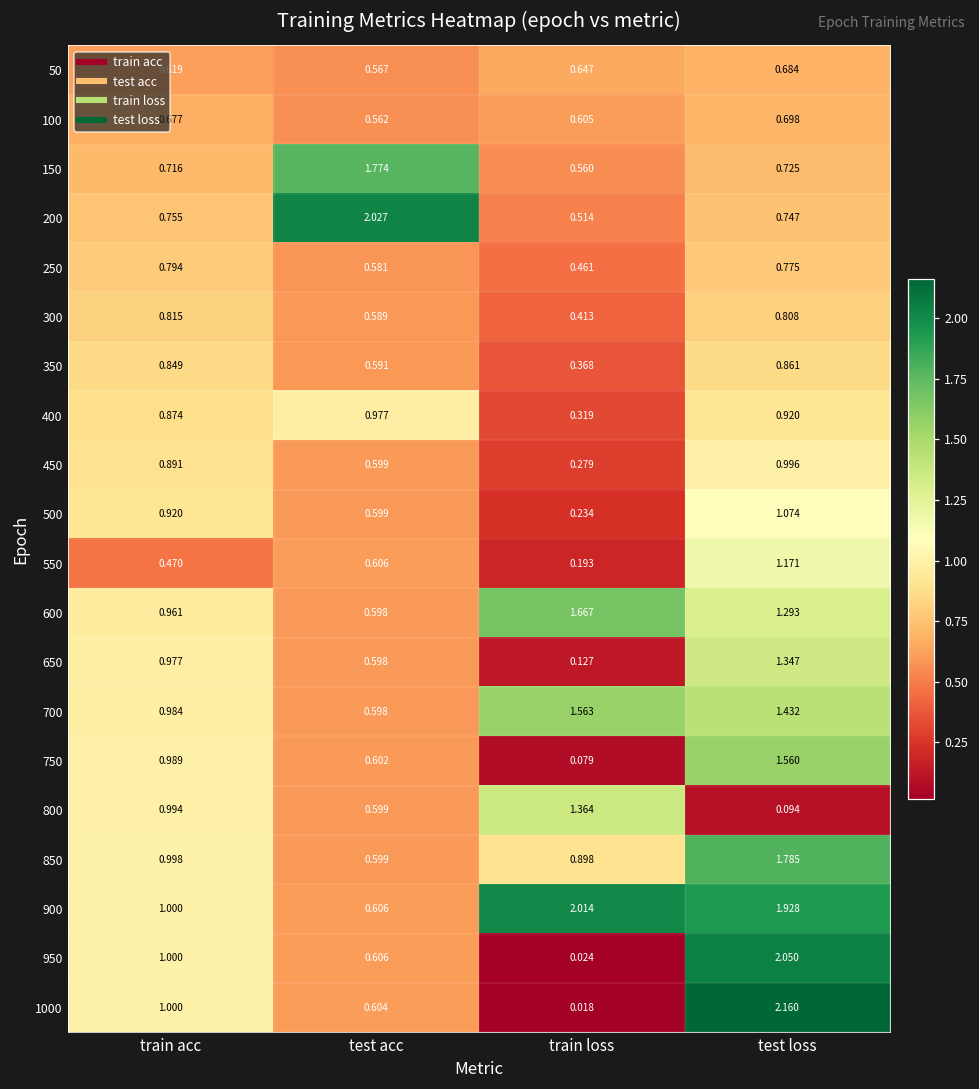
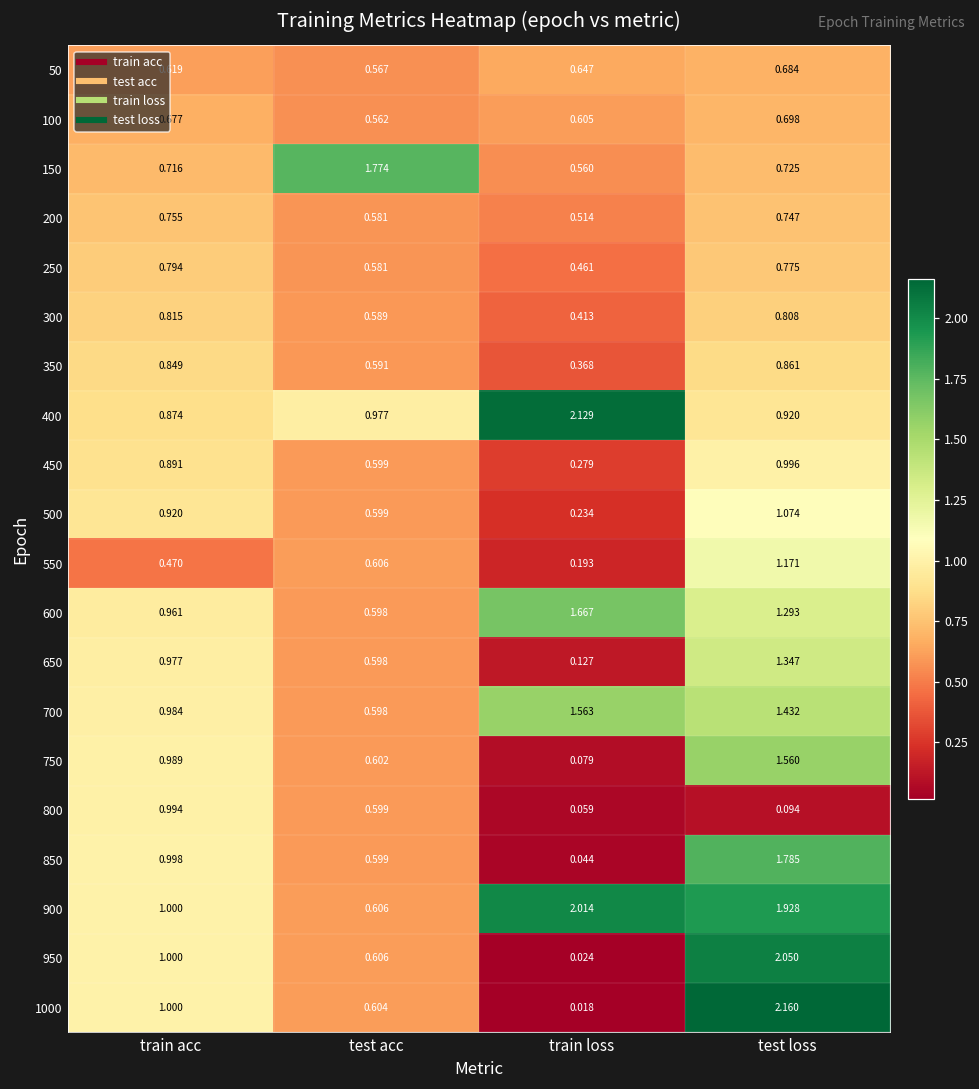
  {
    "50": {
      "test acc": 0.567,
      "train loss": 0.647,
      "test loss": 0.684
    },
    "100": {
      "test acc": 0.562,
      "train loss": 0.605,
      "test loss": 0.698
    },
    "150": {
      "train acc": 0.716,
      "test acc": 1.774,
      "train loss": 0.560,
      "test loss": 0.725
    },
    "200": {
      "train acc": 0.755,
-     "test acc": 2.027,
+     "test acc": 0.581,
      "train loss": 0.514,
      "test loss": 0.747
    },
    "250": {
      "train acc": 0.794,
      "test acc": 0.581,
      "train loss": 0.461,
      "test loss": 0.775
    },
    "300": {
      "train acc": 0.815,
      "test acc": 0.589,
      "train loss": 0.413,
      "test loss": 0.808
    },
    "350": {
      "train acc": 0.849,
      "test acc": 0.591,
      "train loss": 0.368,
      "test loss": 0.861
    },
    "400": {
      "train acc": 0.874,
      "test acc": 0.977,
-     "train loss": 0.319,
+     "train loss": 2.129,
      "test loss": 0.920
    },
    "450": {
      "train acc": 0.891,
      "test acc": 0.599,
      "train loss": 0.279,
      "test loss": 0.996
    },
    "500": {
      "train acc": 0.920,
      "test acc": 0.599,
      "train loss": 0.234,
      "test loss": 1.074
    },
    "550": {
      "train acc": 0.470,
      "test acc": 0.606,
      "train loss": 0.193,
      "test loss": 1.171
    },
    "600": {
      "train acc": 0.961,
      "test acc": 0.598,
      "train loss": 1.667,
      "test loss": 1.293
    },
    "650": {
      "train acc": 0.977,
      "test acc": 0.598,
      "train loss": 0.127,
      "test loss": 1.347
    },
    "700": {
      "train acc": 0.984,
      "test acc": 0.598,
      "train loss": 1.563,
      "test loss": 1.432
    },
    "750": {
      "train acc": 0.989,
      "test acc": 0.602,
      "train loss": 0.079,
      "test loss": 1.560
    },
    "800": {
      "train acc": 0.994,
      "test acc": 0.599,
-     "train loss": 1.364,
+     "train loss": 0.059,
      "test loss": 0.094
    },
    "850": {
      "train acc": 0.998,
      "test acc": 0.599,
-     "train loss": 0.898,
+     "train loss": 0.044,
      "test loss": 1.785
    },
    "900": {
      "train acc": 1.000,
      "test acc": 0.606,
      "train loss": 2.014,
      "test loss": 1.928
    },
    "950": {
      "train acc": 1.000,
      "test acc": 0.606,
      "train loss": 0.024,
      "test loss": 2.050
    },
    "1000": {
      "train acc": 1.000,
      "test acc": 0.604,
      "train loss": 0.018,
      "test loss": 2.160
    }
  }
